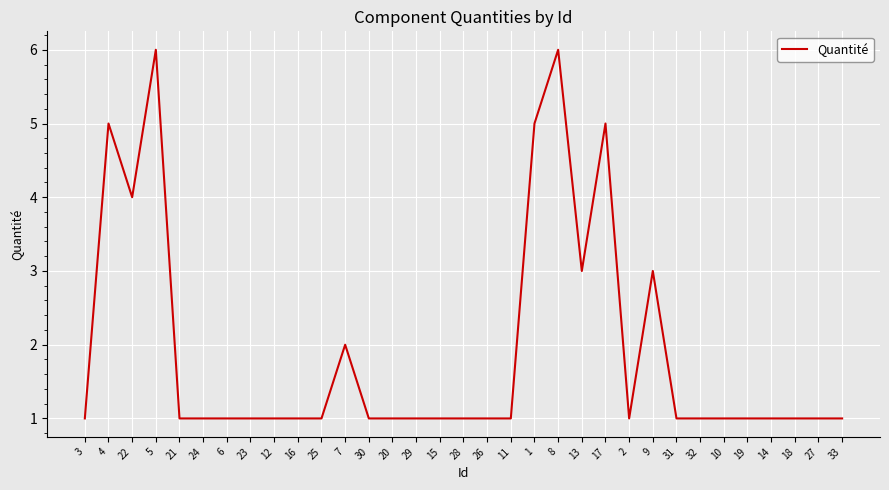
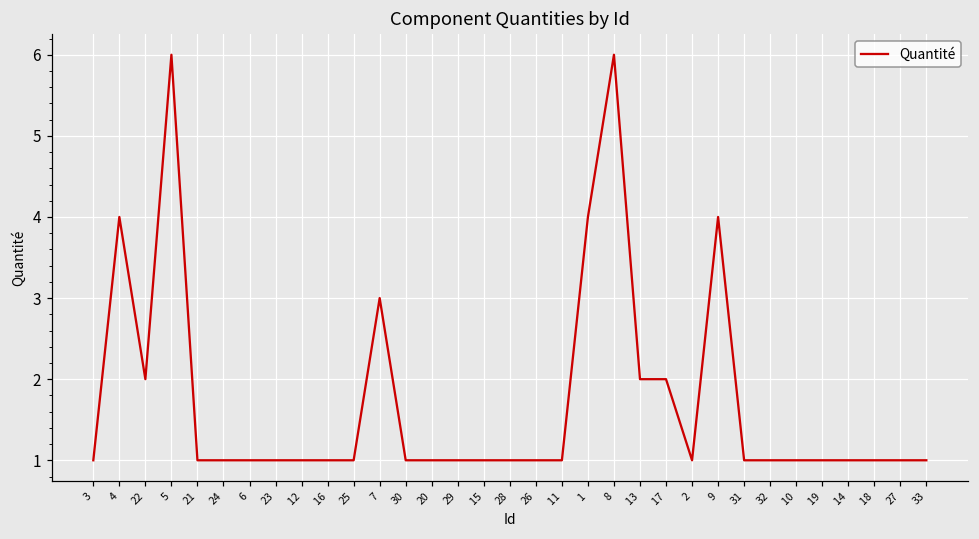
  {
    "3": 1,
-   "4": 5,
-   "22": 4,
+   "4": 4,
+   "22": 2,
    "5": 6,
    "21": 1,
    "24": 1,
    "6": 1,
    "23": 1,
    "12": 1,
    "16": 1,
    "25": 1,
-   "7": 2,
+   "7": 3,
    "30": 1,
    "20": 1,
    "29": 1,
    "15": 1,
    "28": 1,
    "26": 1,
    "11": 1,
-   "1": 5,
+   "1": 4,
    "8": 6,
-   "13": 3,
-   "17": 5,
+   "13": 2,
+   "17": 2,
    "2": 1,
-   "9": 3,
+   "9": 4,
    "31": 1,
    "32": 1,
    "10": 1,
    "19": 1,
    "14": 1,
    "18": 1,
    "27": 1,
    "33": 1
  }
